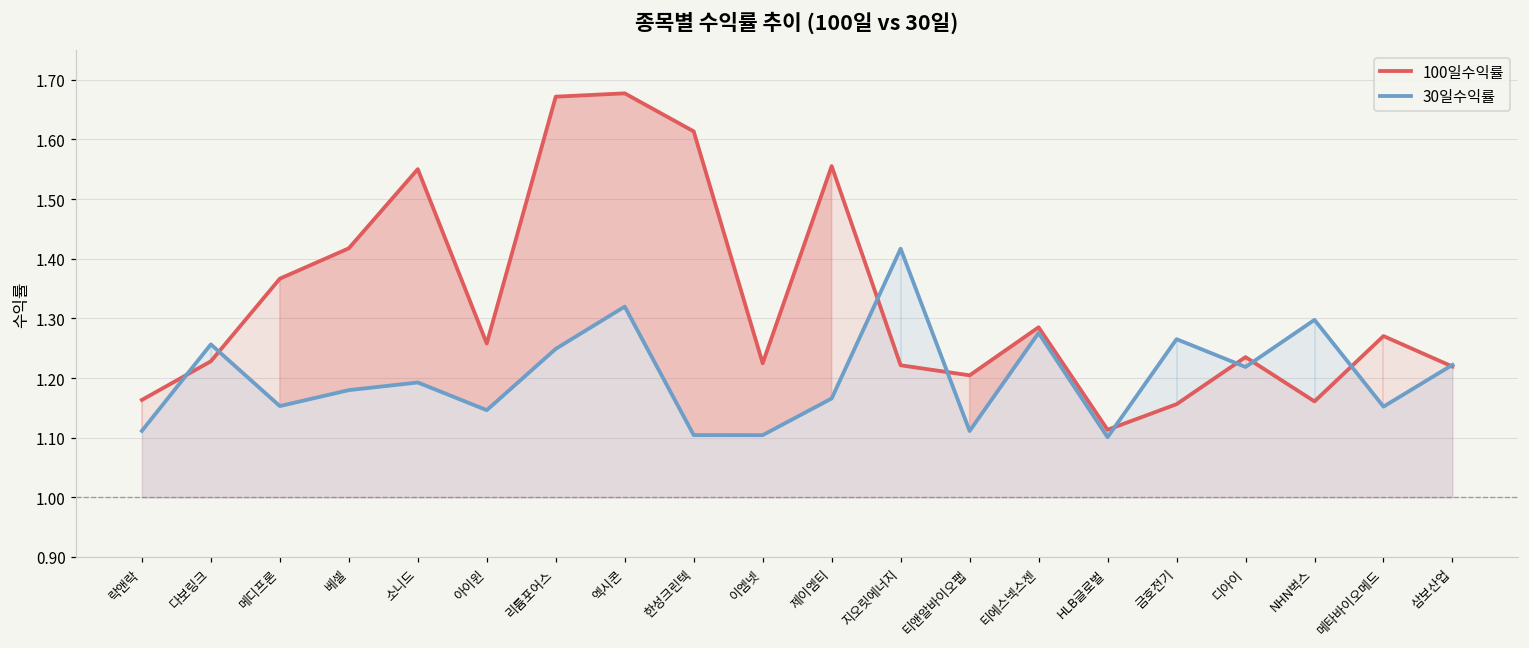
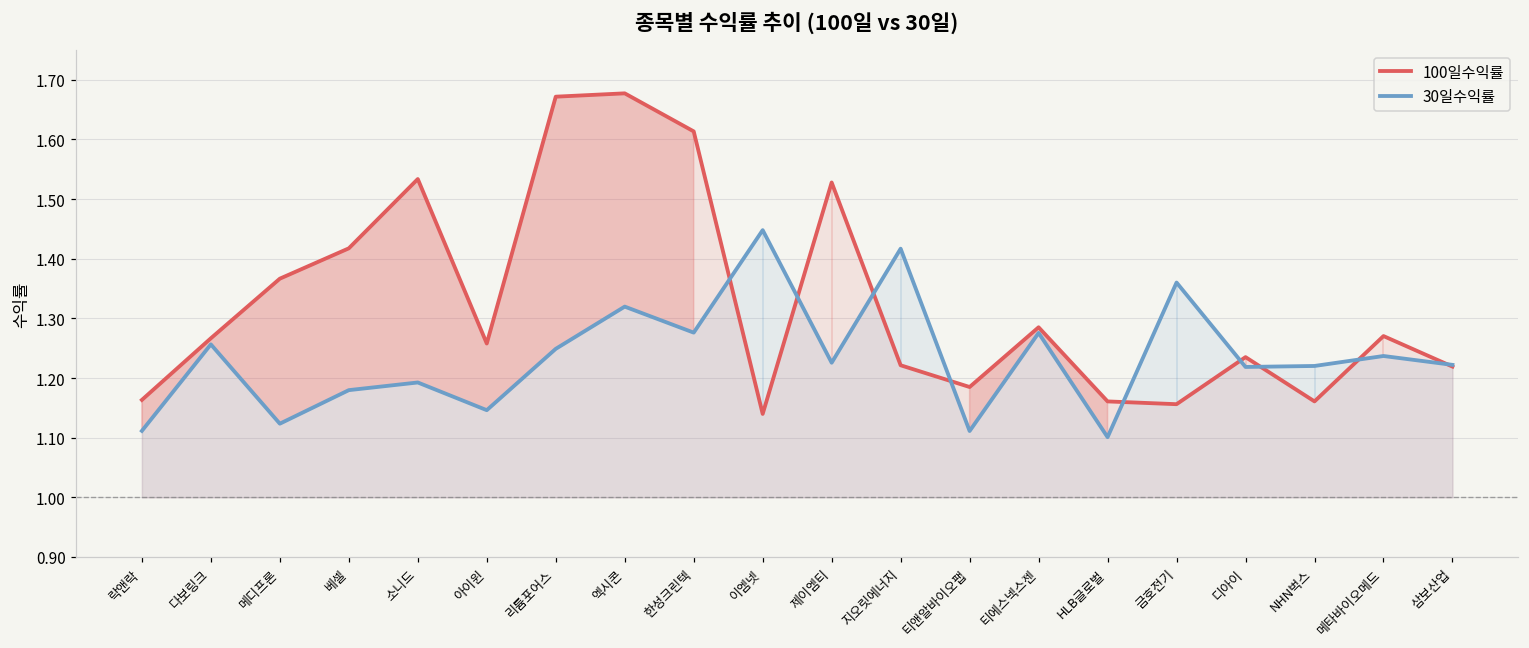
  {
    "100일수익률": {
      "락앤락": 1.16,
-     "다보링크": 1.23,
+     "다보링크": 1.27,
      "메디프론": 1.37,
      "베셀": 1.42,
-     "소니드": 1.55,
+     "소니드": 1.53,
      "아이윈": 1.26,
      "리튬포어스": 1.67,
      "엑시콘": 1.68,
      "한성크린텍": 1.61,
-     "이엠넷": 1.22,
-     "제이엠티": 1.56,
+     "이엠넷": 1.14,
+     "제이엠티": 1.53,
      "지오릿에너지": 1.22,
-     "티앤알바이오팹": 1.20,
+     "티앤알바이오팹": 1.18,
      "티에스넥스젠": 1.29,
-     "HLB글로벌": 1.11,
+     "HLB글로벌": 1.16,
      "금호전기": 1.16,
      "디아이": 1.24,
      "NHN벅스": 1.16,
      "메타바이오메드": 1.27
    },
    "30일수익률": {
      "락앤락": 1.11,
      "다보링크": 1.26,
-     "메디프론": 1.15,
+     "메디프론": 1.12,
      "베셀": 1.18,
      "소니드": 1.19,
      "아이윈": 1.15,
      "리튬포어스": 1.25,
      "엑시콘": 1.32,
-     "한성크린텍": 1.10,
-     "이엠넷": 1.10,
-     "제이엠티": 1.17,
+     "한성크린텍": 1.28,
+     "이엠넷": 1.45,
+     "제이엠티": 1.23,
      "지오릿에너지": 1.42,
      "티앤알바이오팹": 1.11,
      "티에스넥스젠": 1.28,
      "HLB글로벌": 1.10,
-     "금호전기": 1.27,
+     "금호전기": 1.36,
      "디아이": 1.22,
-     "NHN벅스": 1.30,
-     "메타바이오메드": 1.15
+     "NHN벅스": 1.22,
+     "메타바이오메드": 1.24
    }
  }
